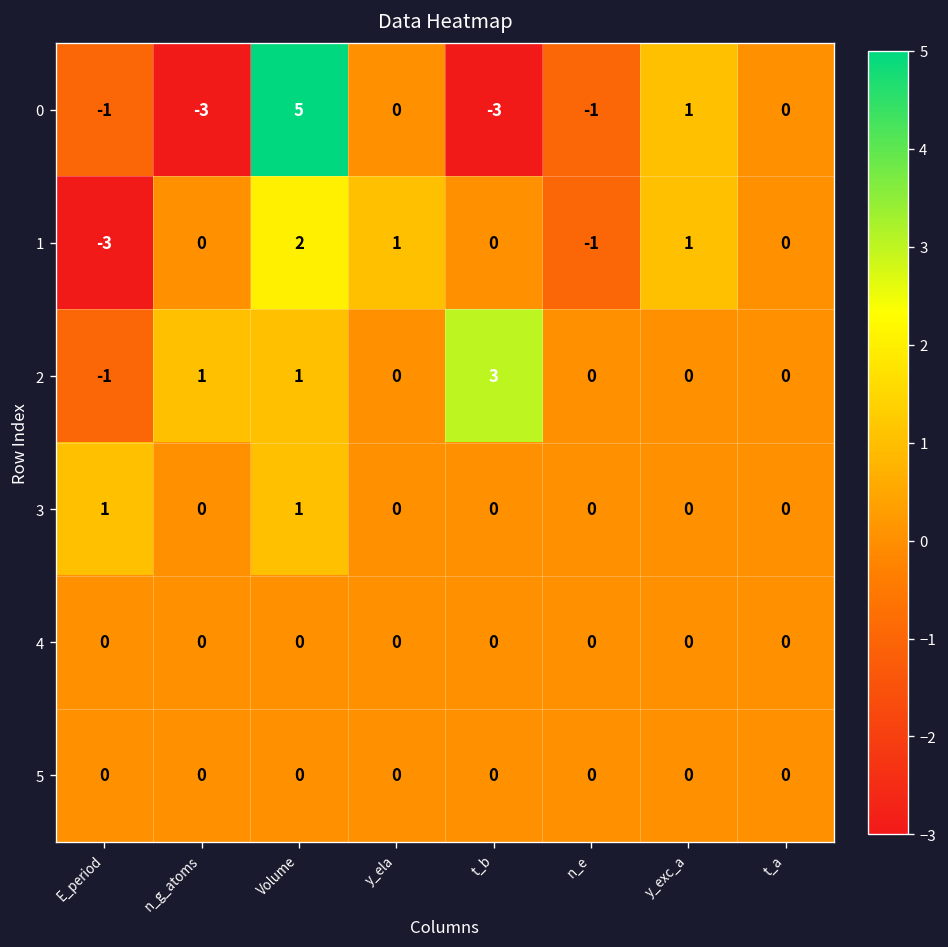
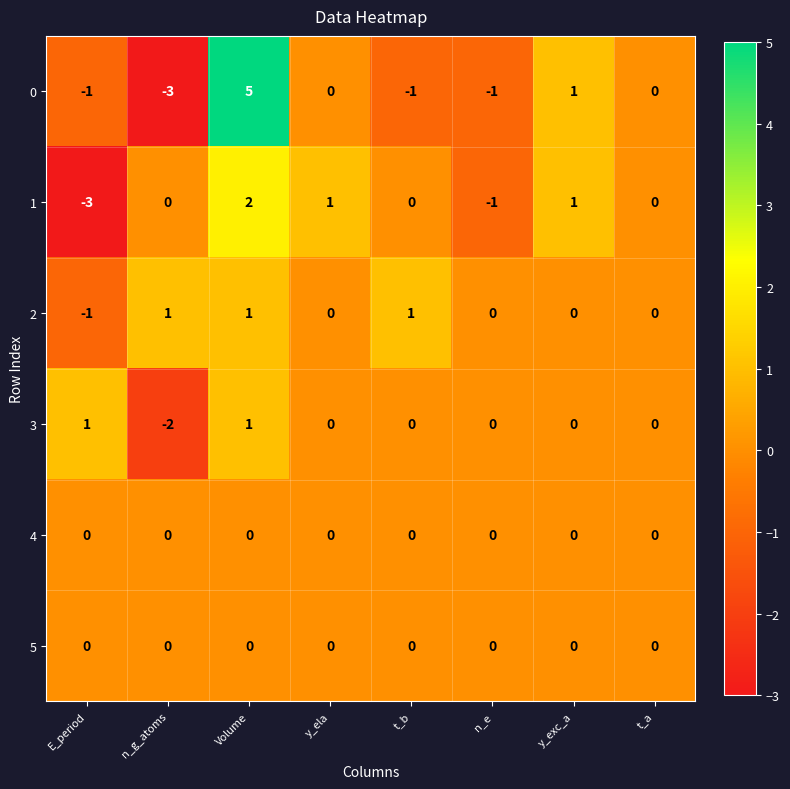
  {
    "0": {
      "E_period": -1,
      "n_g_atoms": -3,
      "Volume": 5,
      "y_ela": 0,
-     "t_b": -3,
+     "t_b": -1,
      "n_e": -1,
      "y_exc_a": 1,
      "t_a": 0
    },
    "1": {
      "E_period": -3,
      "n_g_atoms": 0,
      "Volume": 2,
      "y_ela": 1,
      "t_b": 0,
      "n_e": -1,
      "y_exc_a": 1,
      "t_a": 0
    },
    "2": {
      "E_period": -1,
      "n_g_atoms": 1,
      "Volume": 1,
      "y_ela": 0,
-     "t_b": 3,
+     "t_b": 1,
      "n_e": 0,
      "y_exc_a": 0,
      "t_a": 0
    },
    "3": {
      "E_period": 1,
-     "n_g_atoms": 0,
+     "n_g_atoms": -2,
      "Volume": 1,
      "y_ela": 0,
      "t_b": 0,
      "n_e": 0,
      "y_exc_a": 0,
      "t_a": 0
    },
    "4": {
      "E_period": 0,
      "n_g_atoms": 0,
      "Volume": 0,
      "y_ela": 0,
      "t_b": 0,
      "n_e": 0,
      "y_exc_a": 0,
      "t_a": 0
    },
    "5": {
      "E_period": 0,
      "n_g_atoms": 0,
      "Volume": 0,
      "y_ela": 0,
      "t_b": 0,
      "n_e": 0,
      "y_exc_a": 0,
      "t_a": 0
    }
  }
